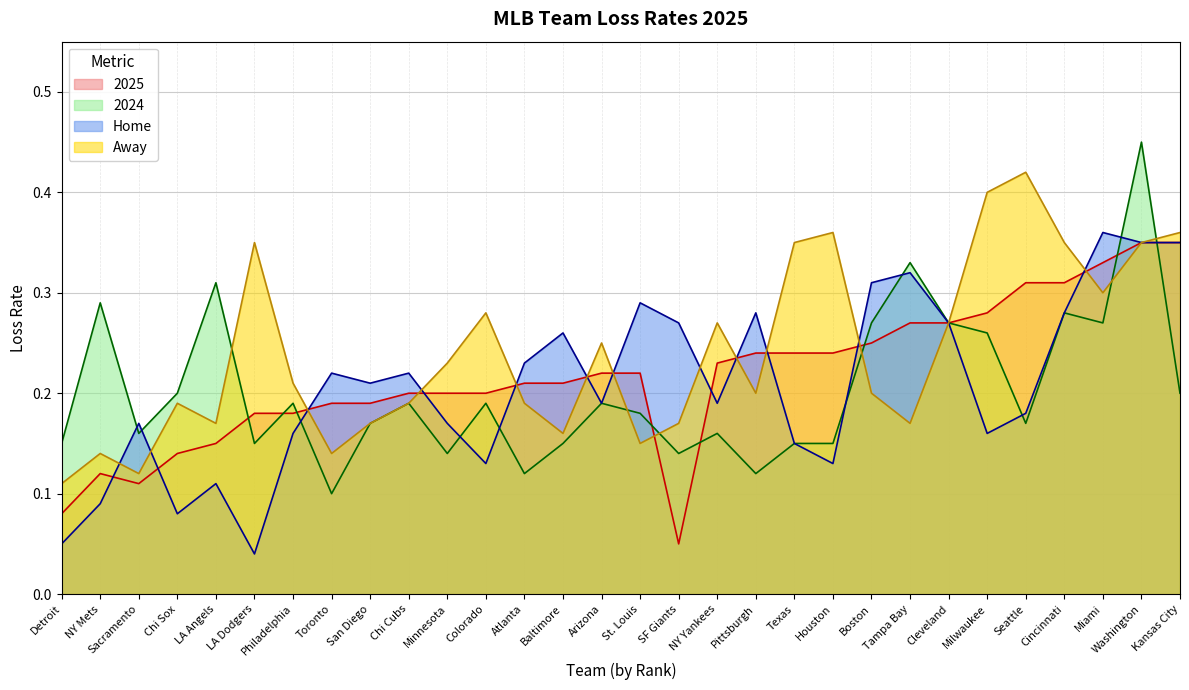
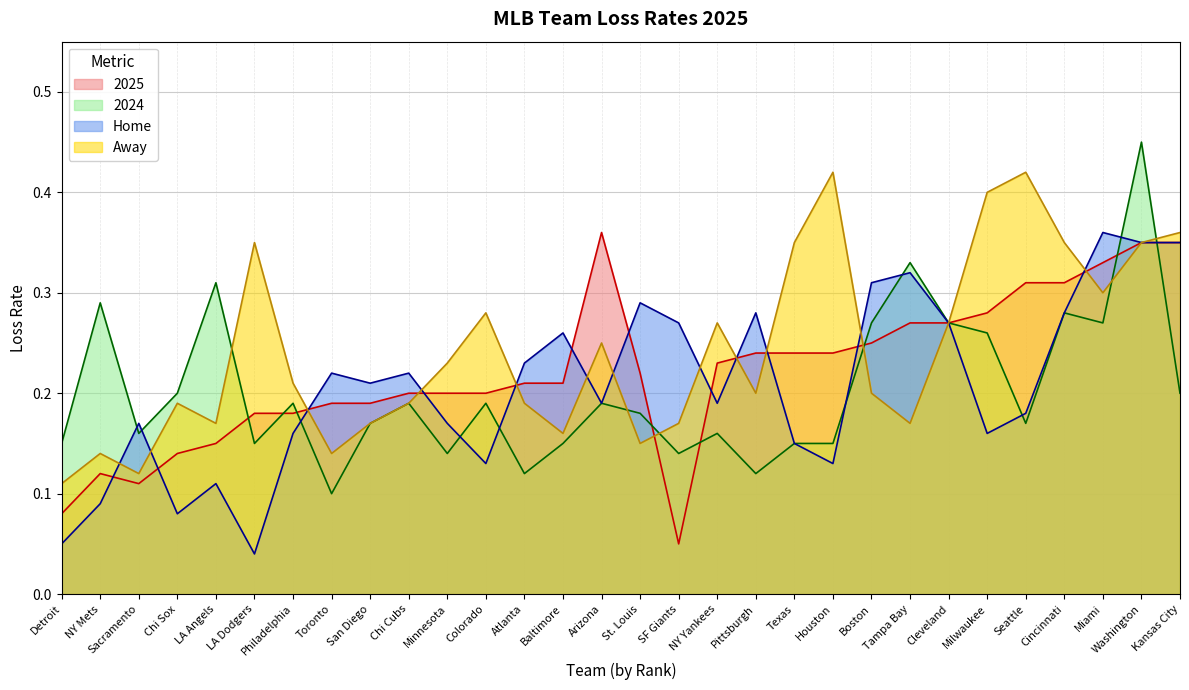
  {
    "2025": {
      "Detroit": 0.08,
      "NY Mets": 0.12,
      "Sacramento": 0.11,
      "Chi Sox": 0.14,
      "LA Angels": 0.15,
      "LA Dodgers": 0.18,
      "Philadelphia": 0.18,
      "Toronto": 0.19,
      "San Diego": 0.19,
      "Chi Cubs": 0.20,
      "Minnesota": 0.20,
      "Colorado": 0.20,
      "Atlanta": 0.21,
      "Baltimore": 0.21,
-     "Arizona": 0.22,
+     "Arizona": 0.36,
      "St. Louis": 0.22,
      "SF Giants": 0.05,
      "NY Yankees": 0.23,
      "Pittsburgh": 0.24,
      "Texas": 0.24,
      "Houston": 0.24,
      "Boston": 0.25,
      "Tampa Bay": 0.27,
      "Milwaukee": 0.28,
      "Seattle": 0.31,
      "Cincinnati": 0.31,
      "Miami": 0.33
    },
    "2024": {
      "Detroit": 0.15,
      "NY Mets": 0.29,
      "Sacramento": 0.16,
      "Chi Sox": 0.20,
      "LA Angels": 0.31,
      "LA Dodgers": 0.15,
      "Philadelphia": 0.19,
      "Toronto": 0.10,
      "Minnesota": 0.14,
      "Colorado": 0.19,
      "Atlanta": 0.12,
      "Baltimore": 0.15,
      "St. Louis": 0.18,
      "SF Giants": 0.14,
      "NY Yankees": 0.16,
      "Pittsburgh": 0.12,
      "Houston": 0.15,
      "Boston": 0.27,
      "Tampa Bay": 0.33,
      "Milwaukee": 0.26,
      "Seattle": 0.17,
      "Miami": 0.27,
      "Washington": 0.45,
      "Kansas City": 0.20
    },
    "Home": {
      "Detroit": 0.05,
      "NY Mets": 0.09,
      "Sacramento": 0.17,
      "Chi Sox": 0.08,
      "LA Angels": 0.11,
      "LA Dodgers": 0.04,
      "Philadelphia": 0.16,
      "Toronto": 0.22,
      "San Diego": 0.21,
      "Chi Cubs": 0.22,
      "Minnesota": 0.17,
      "Colorado": 0.13,
      "Atlanta": 0.23,
      "Baltimore": 0.26,
      "St. Louis": 0.29,
      "SF Giants": 0.27,
      "NY Yankees": 0.19,
      "Pittsburgh": 0.28,
      "Houston": 0.13,
      "Boston": 0.31,
      "Tampa Bay": 0.32,
      "Milwaukee": 0.16,
      "Seattle": 0.18,
      "Miami": 0.36
    },
    "Away": {
      "Detroit": 0.11,
      "NY Mets": 0.14,
      "Sacramento": 0.12,
      "Chi Sox": 0.19,
      "LA Angels": 0.17,
      "LA Dodgers": 0.35,
      "Philadelphia": 0.21,
      "Toronto": 0.14,
      "Minnesota": 0.23,
      "Colorado": 0.28,
      "Atlanta": 0.19,
      "Baltimore": 0.16,
      "Arizona": 0.25,
      "St. Louis": 0.15,
      "SF Giants": 0.17,
      "NY Yankees": 0.27,
      "Pittsburgh": 0.20,
      "Texas": 0.35,
-     "Houston": 0.36,
+     "Houston": 0.42,
      "Boston": 0.20,
      "Tampa Bay": 0.17,
      "Milwaukee": 0.40,
      "Seattle": 0.42,
      "Cincinnati": 0.35,
      "Miami": 0.30,
      "Kansas City": 0.36
    }
  }
